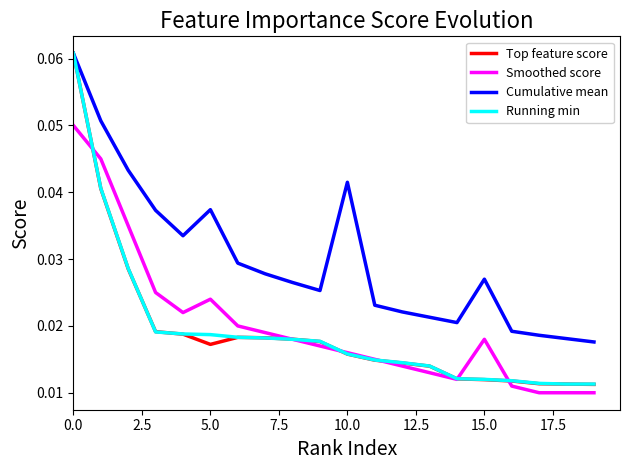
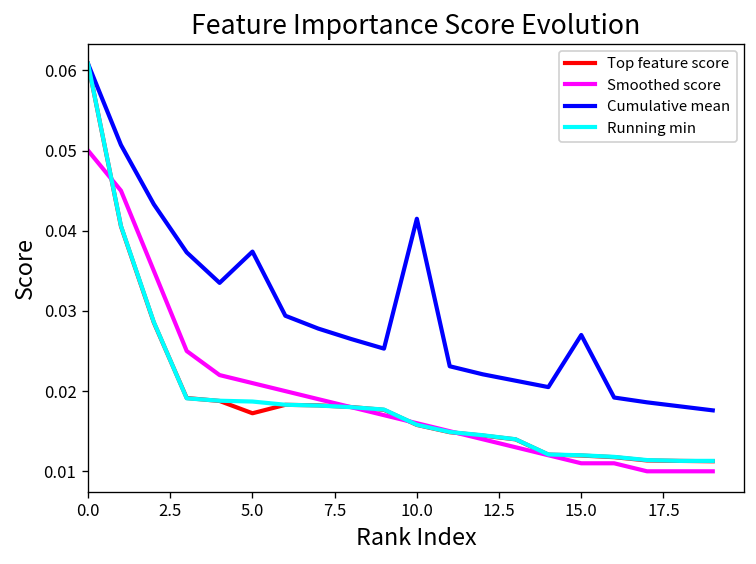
  {
    "Top feature score": {
      "5.0": 0.017
    },
    "Smoothed score": {
      "0.0": 0.050,
-     "5.0": 0.024,
-     "15.0": 0.018
+     "5.0": 0.021,
+     "15.0": 0.011
    },
    "Cumulative mean": {
      "5.0": 0.037,
      "10.0": 0.042,
      "15.0": 0.027
    },
    "Running min": {
      "5.0": 0.019
    }
  }
